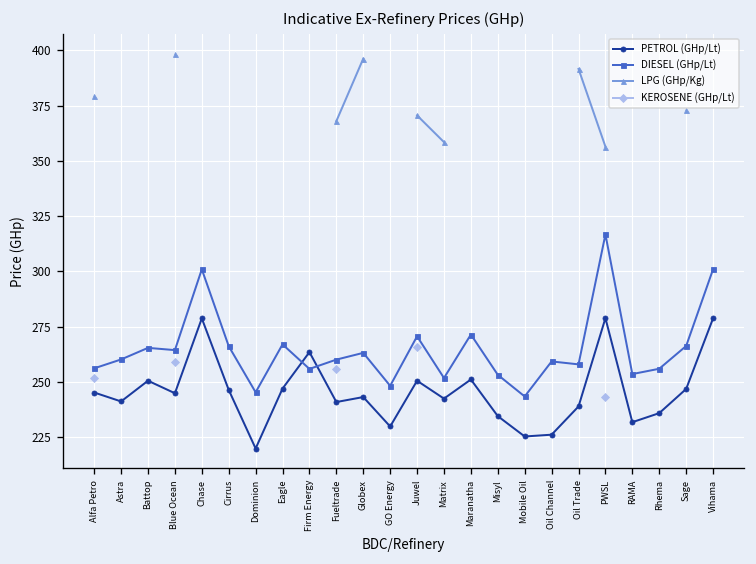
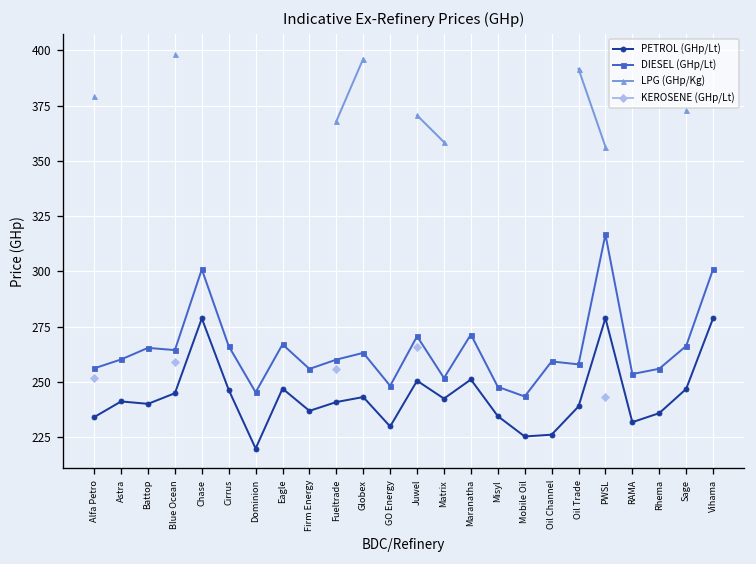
  {
    "PETROL (GHp/Lt)": {
-     "Alfa Petro": 245,
+     "Alfa Petro": 234,
      "Astra": 241,
-     "Battop": 251,
+     "Battop": 240,
      "Blue Ocean": 245,
      "Chase": 279,
      "Cirrus": 246,
      "Dominion": 220,
      "Eagle": 247,
-     "Firm Energy": 264,
+     "Firm Energy": 237,
      "Fueltrade": 241,
      "Globex": 243,
      "GO Energy": 230,
      "Juwel": 251,
      "Matrix": 243,
      "Maranatha": 251,
      "Misyl": 235,
      "Mobile Oil": 225,
      "Oil Channel": 226,
      "Oil Trade": 239,
      "PWSL": 279,
      "RAMA": 232,
      "Rhema": 236,
      "Sage": 247,
      "Vihama": 279
    },
    "DIESEL (GHp/Lt)": {
      "Alfa Petro": 256,
      "Astra": 260,
      "Battop": 265,
      "Blue Ocean": 264,
      "Chase": 301,
      "Cirrus": 266,
      "Dominion": 245,
      "Eagle": 267,
      "Firm Energy": 256,
      "Fueltrade": 260,
      "Globex": 263,
      "GO Energy": 248,
      "Juwel": 271,
      "Matrix": 252,
      "Maranatha": 271,
-     "Misyl": 253,
+     "Misyl": 248,
      "Mobile Oil": 243,
      "Oil Channel": 259,
      "Oil Trade": 258,
      "PWSL": 317,
      "RAMA": 254,
      "Rhema": 256,
      "Sage": 266,
      "Vihama": 301
    },
    "LPG (GHp/Kg)": {
      "Alfa Petro": 379,
      "Blue Ocean": 398,
      "Fueltrade": 368,
      "Globex": 396,
      "Juwel": 371,
      "Matrix": 359,
      "Oil Trade": 392,
      "PWSL": 356,
      "Sage": 373
    },
    "KEROSENE (GHp/Lt)": {
      "Alfa Petro": 252,
      "Blue Ocean": 259,
      "Fueltrade": 256,
      "Juwel": 266,
      "PWSL": 243
    }
  }
